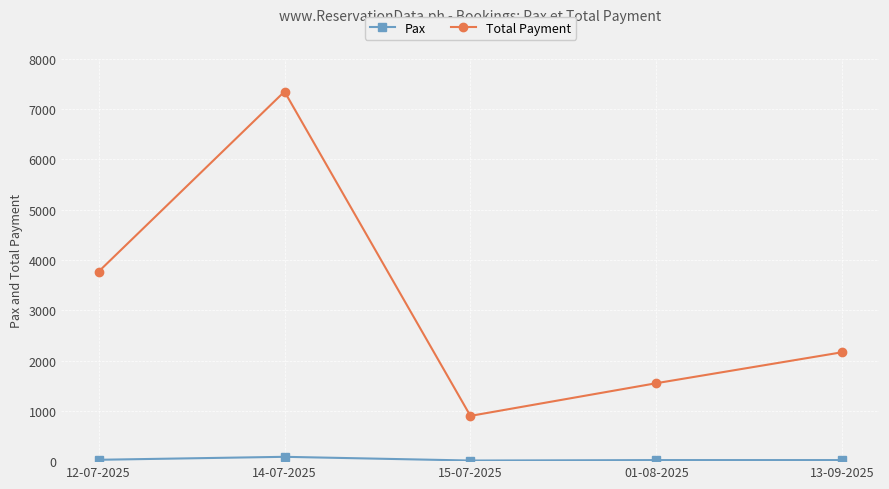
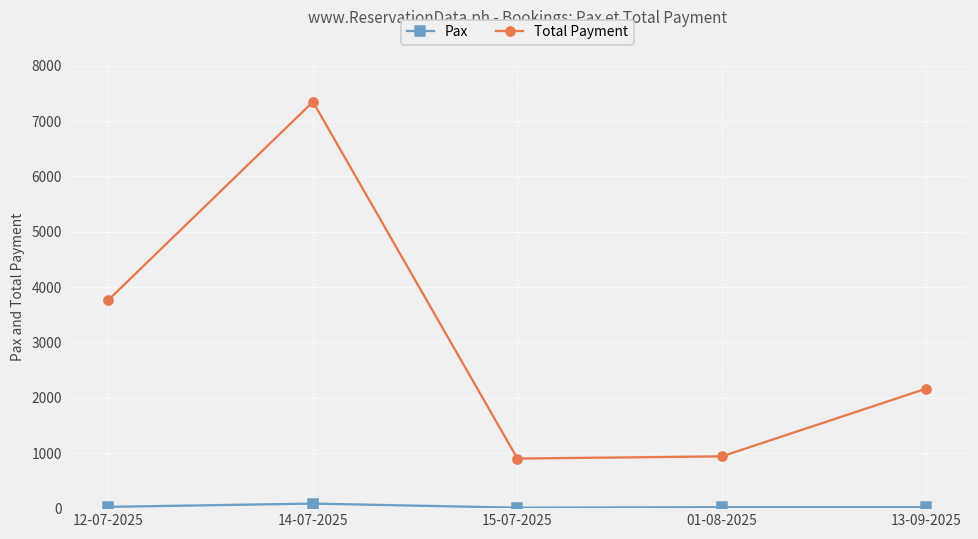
  {
    "Pax": {
      "12-07-2025": 0,
      "14-07-2025": 100,
      "15-07-2025": 0,
      "01-08-2025": 0,
      "13-09-2025": 0
    },
    "Total Payment": {
      "12-07-2025": 3800,
      "14-07-2025": 7400,
      "15-07-2025": 900,
-     "01-08-2025": 1600,
+     "01-08-2025": 900,
      "13-09-2025": 2200
    }
  }
